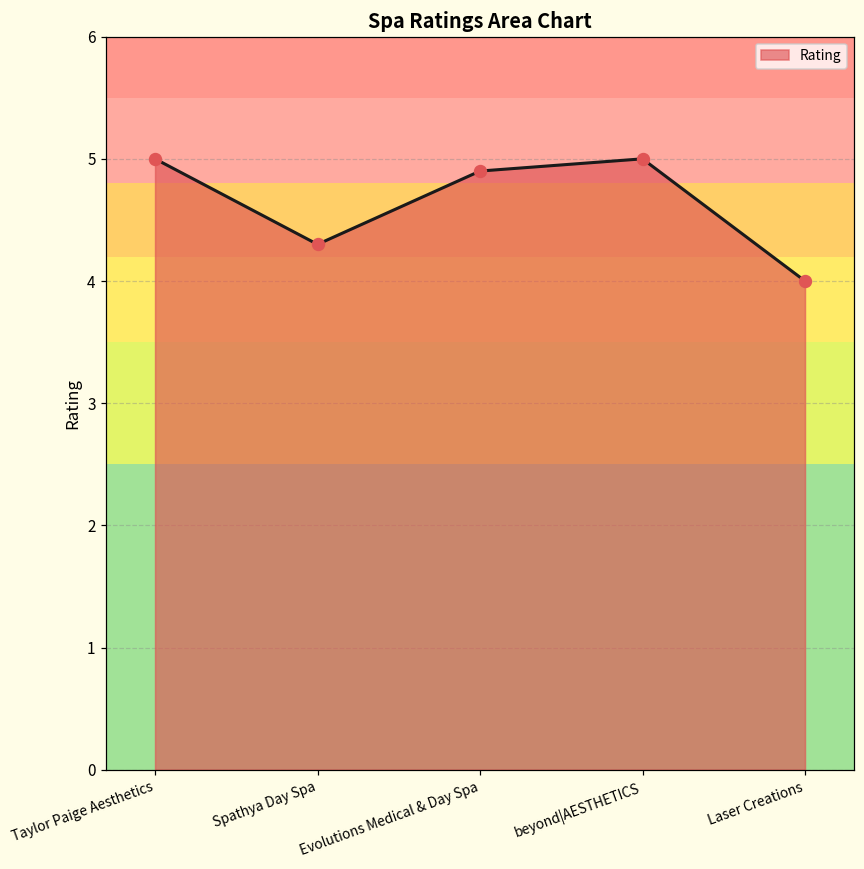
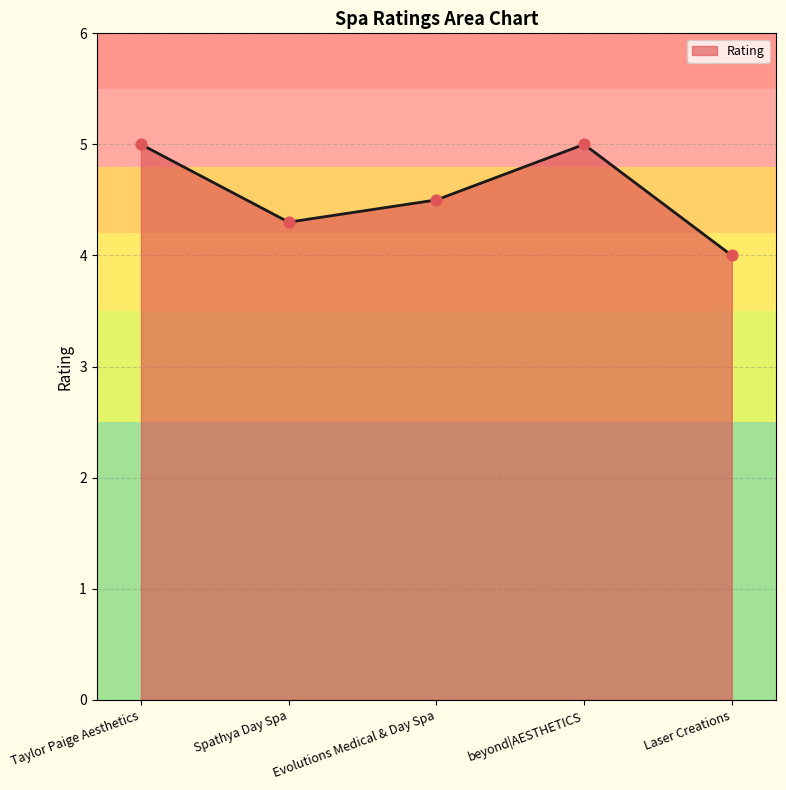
  {
    "Taylor Paige Aesthetics": 5.0,
    "Spathya Day Spa": 4.3,
-   "Evolutions Medical & Day Spa": 4.9,
+   "Evolutions Medical & Day Spa": 4.5,
    "beyond|AESTHETICS": 5.0,
    "Laser Creations": 4.0
  }
